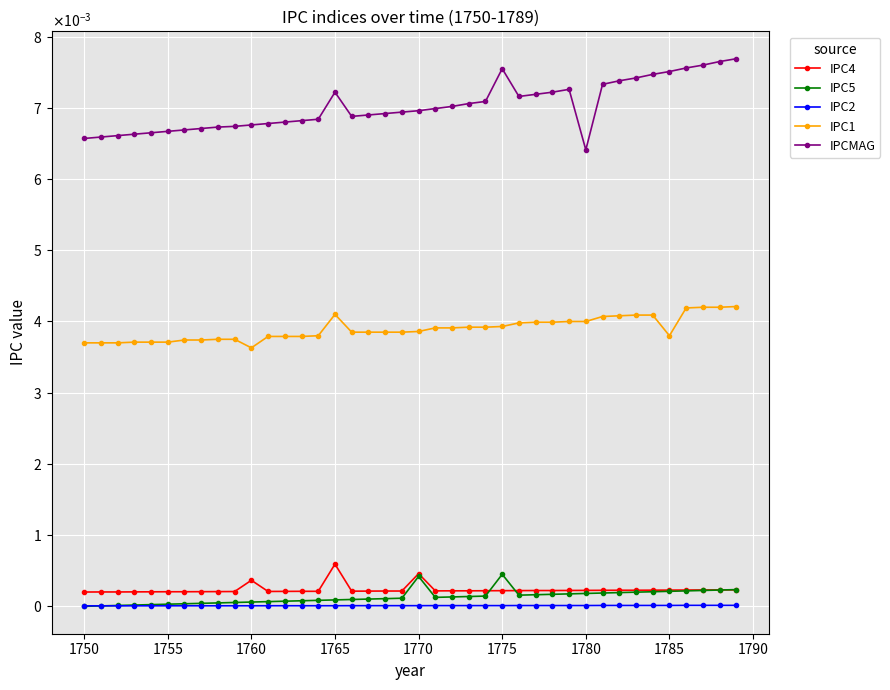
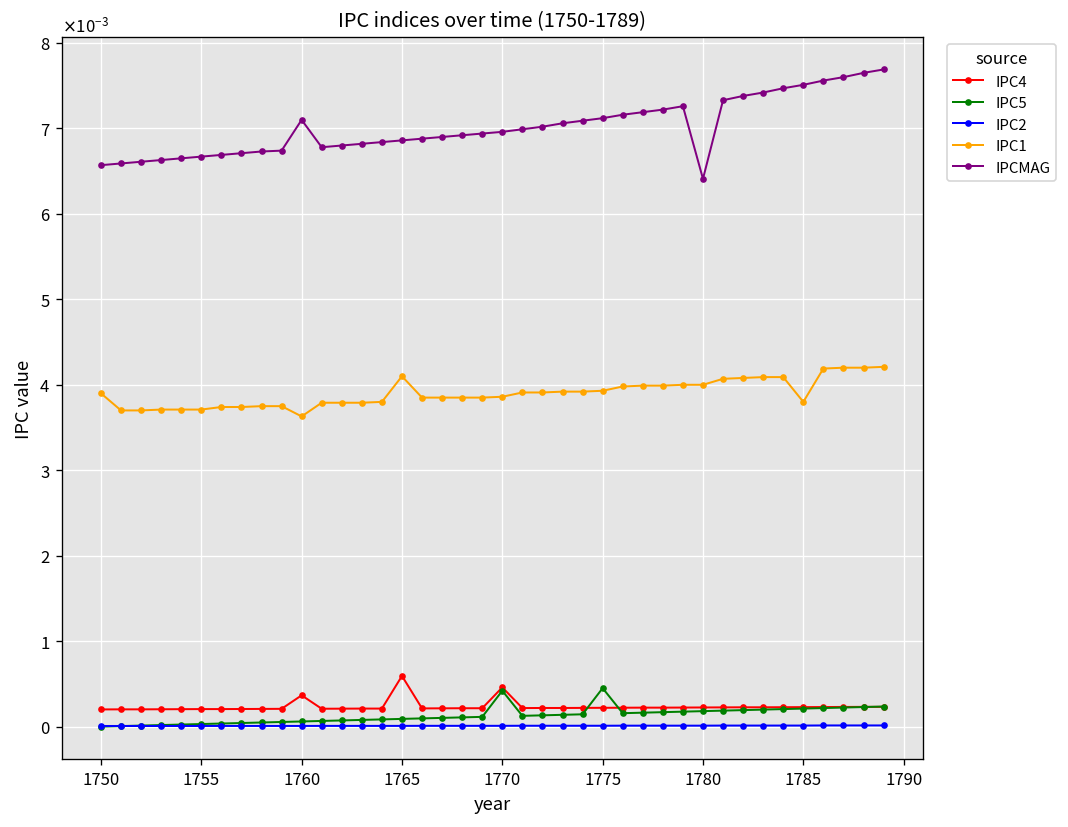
  {
    "IPC4": {
      "1750": 0.0002,
      "1755": 0.0002,
      "1760": 0.0004,
      "1765": 0.0006,
      "1770": 0.0005,
      "1775": 0.0002,
      "1780": 0.0002
    },
    "IPC5": {
      "1760": 0.0001,
      "1765": 0.0001,
      "1770": 0.0004,
      "1775": 0.0005,
      "1780": 0.0002
    },
    "IPC2": {
      "1760": 0.0000,
      "1765": 0.0000,
      "1770": 0.0000,
      "1775": 0.0000,
      "1780": 0.0000,
      "1785": 0.0000
    },
    "IPC1": {
-     "1750": 0.0037,
+     "1750": 0.0039,
      "1755": 0.0037,
      "1760": 0.0036,
      "1765": 0.0041,
      "1770": 0.0039,
      "1775": 0.0039,
      "1780": 0.0040,
      "1785": 0.0038
    },
    "IPCMAG": {
      "1750": 0.0066,
      "1755": 0.0067,
-     "1760": 0.0068,
-     "1765": 0.0072,
+     "1760": 0.0071,
+     "1765": 0.0069,
      "1770": 0.0070,
-     "1775": 0.0076,
+     "1775": 0.0071,
      "1780": 0.0064,
      "1785": 0.0075
    }
  }
